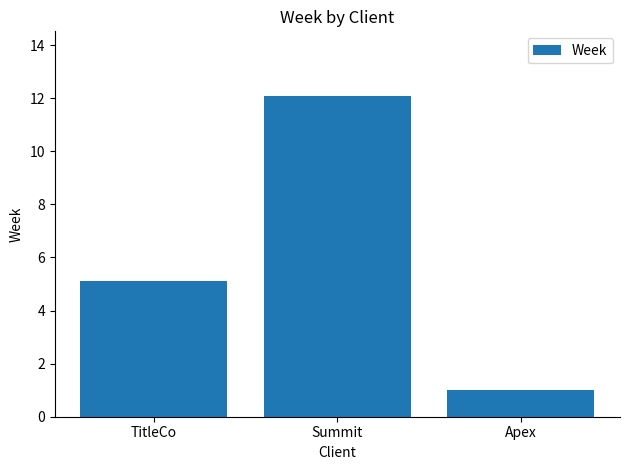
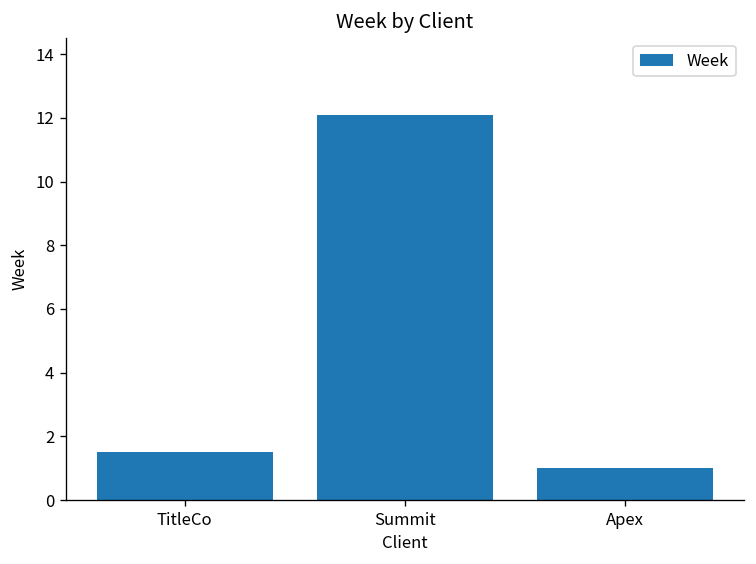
  {
-   "TitleCo": 5.1,
+   "TitleCo": 1.5,
    "Summit": 12.1,
    "Apex": 1.0
  }
